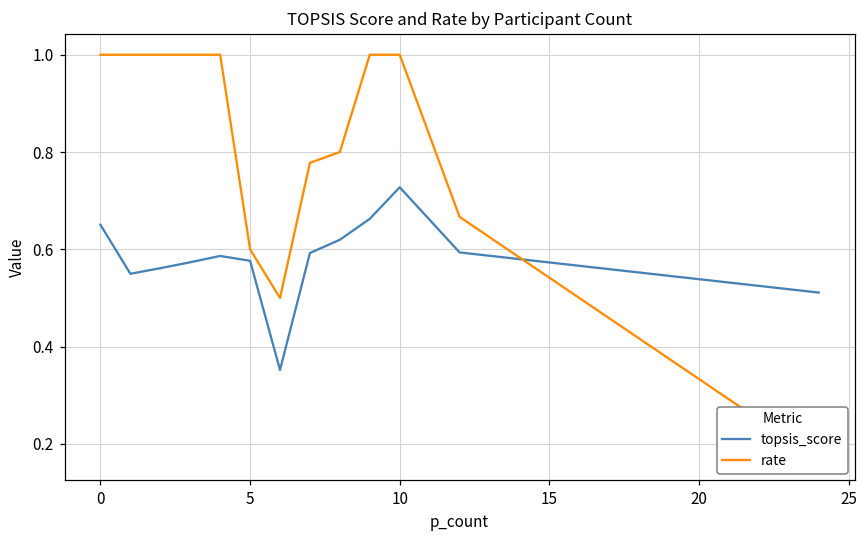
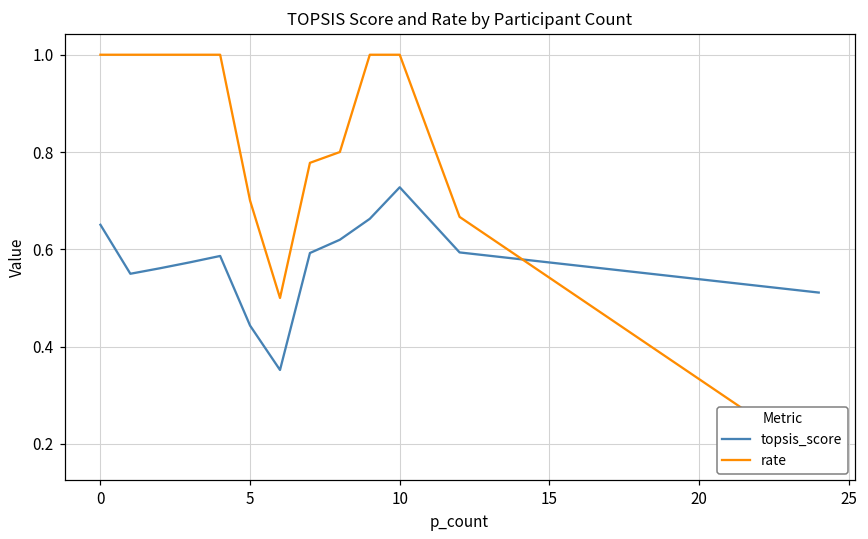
  {
    "topsis_score": {
      "0": 0.65,
-     "5": 0.58,
+     "5": 0.44,
      "10": 0.73
    },
    "rate": {
      "0": 1.0,
-     "5": 0.6,
+     "5": 0.7,
      "10": 1.0
    }
  }
